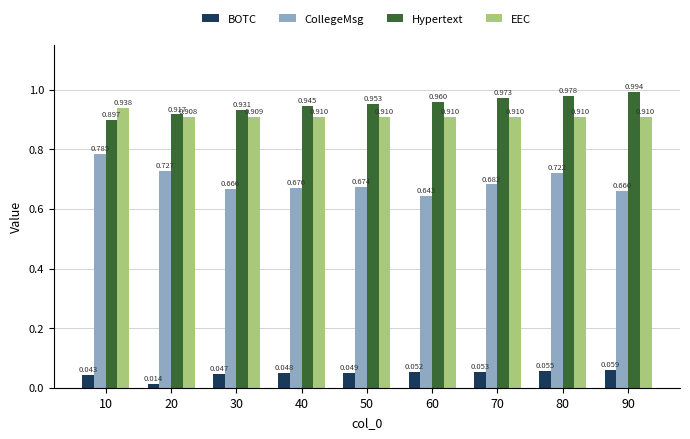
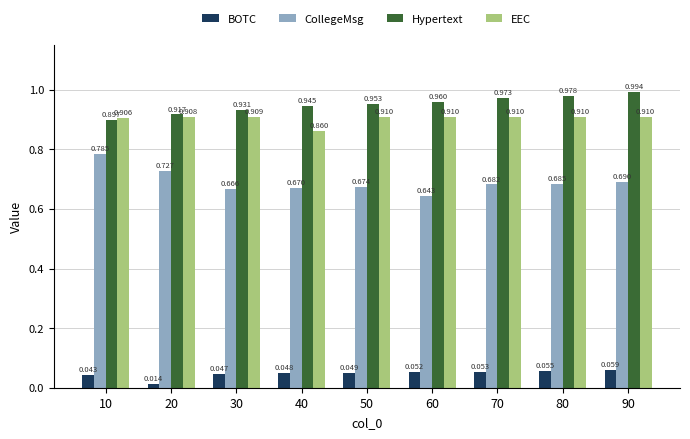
  {
    "BOTC": {
      "10": 0.043,
      "20": 0.014,
      "30": 0.047,
      "40": 0.048,
      "50": 0.049,
      "60": 0.052,
      "70": 0.053,
      "80": 0.055,
      "90": 0.059
    },
    "CollegeMsg": {
      "10": 0.785,
      "20": 0.727,
      "30": 0.666,
      "40": 0.670,
      "50": 0.674,
      "60": 0.643,
      "70": 0.682,
-     "80": 0.722,
-     "90": 0.660
+     "80": 0.685,
+     "90": 0.690
    },
    "Hypertext": {
      "30": 0.931,
      "40": 0.945,
      "50": 0.953,
      "60": 0.960,
      "70": 0.973,
      "80": 0.978,
      "90": 0.994
    },
    "EEC": {
-     "10": 0.938,
+     "10": 0.906,
      "30": 0.909,
-     "40": 0.910,
+     "40": 0.860,
      "50": 0.910,
      "60": 0.910,
      "70": 0.910,
      "80": 0.910,
      "90": 0.910
    }
  }
